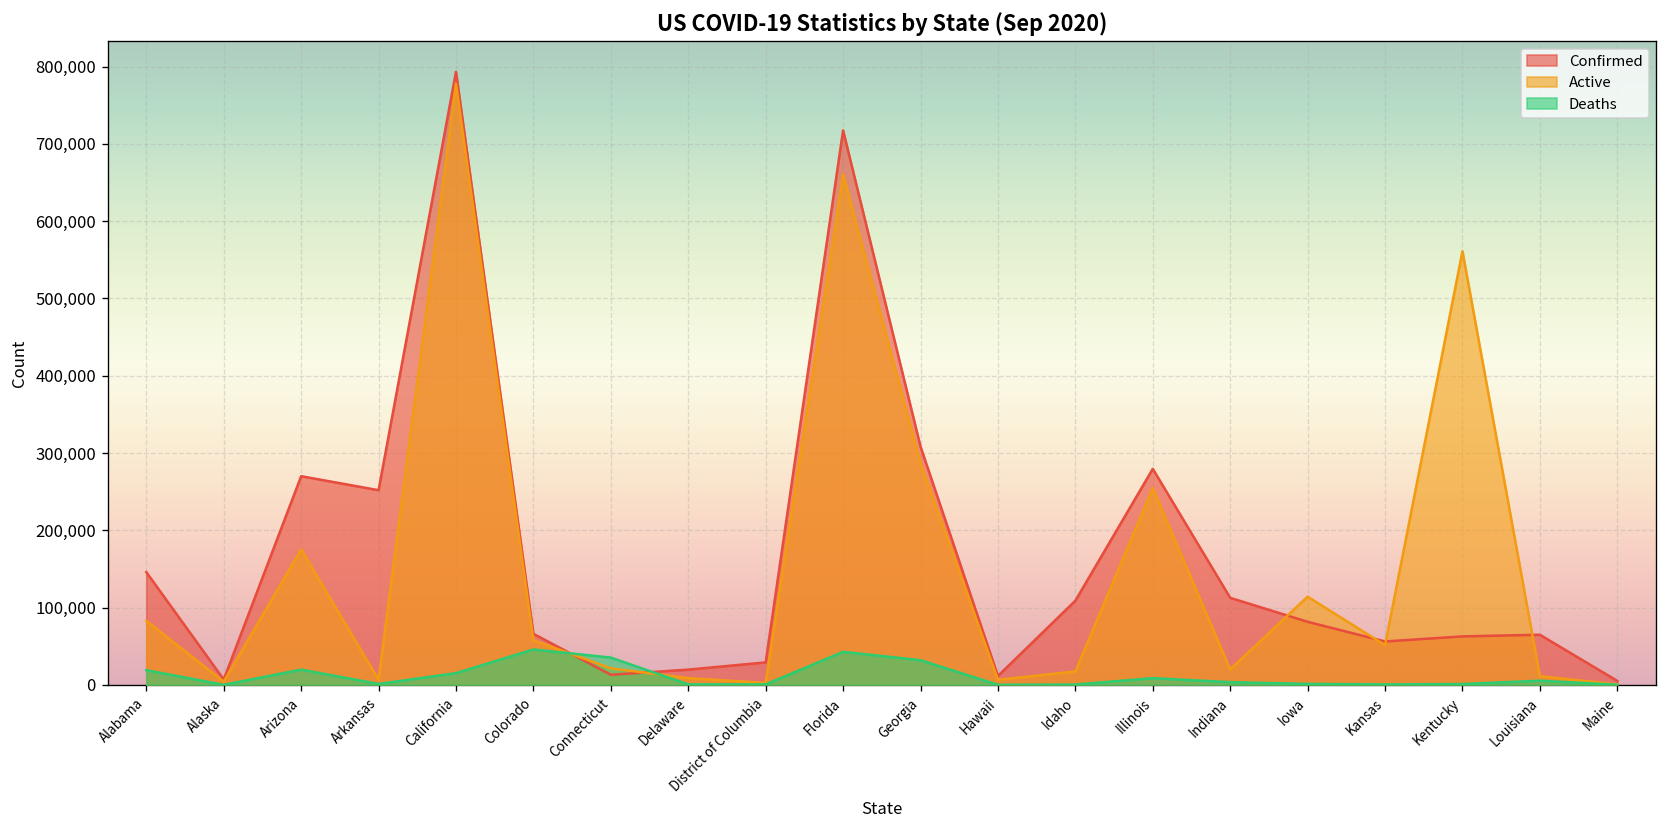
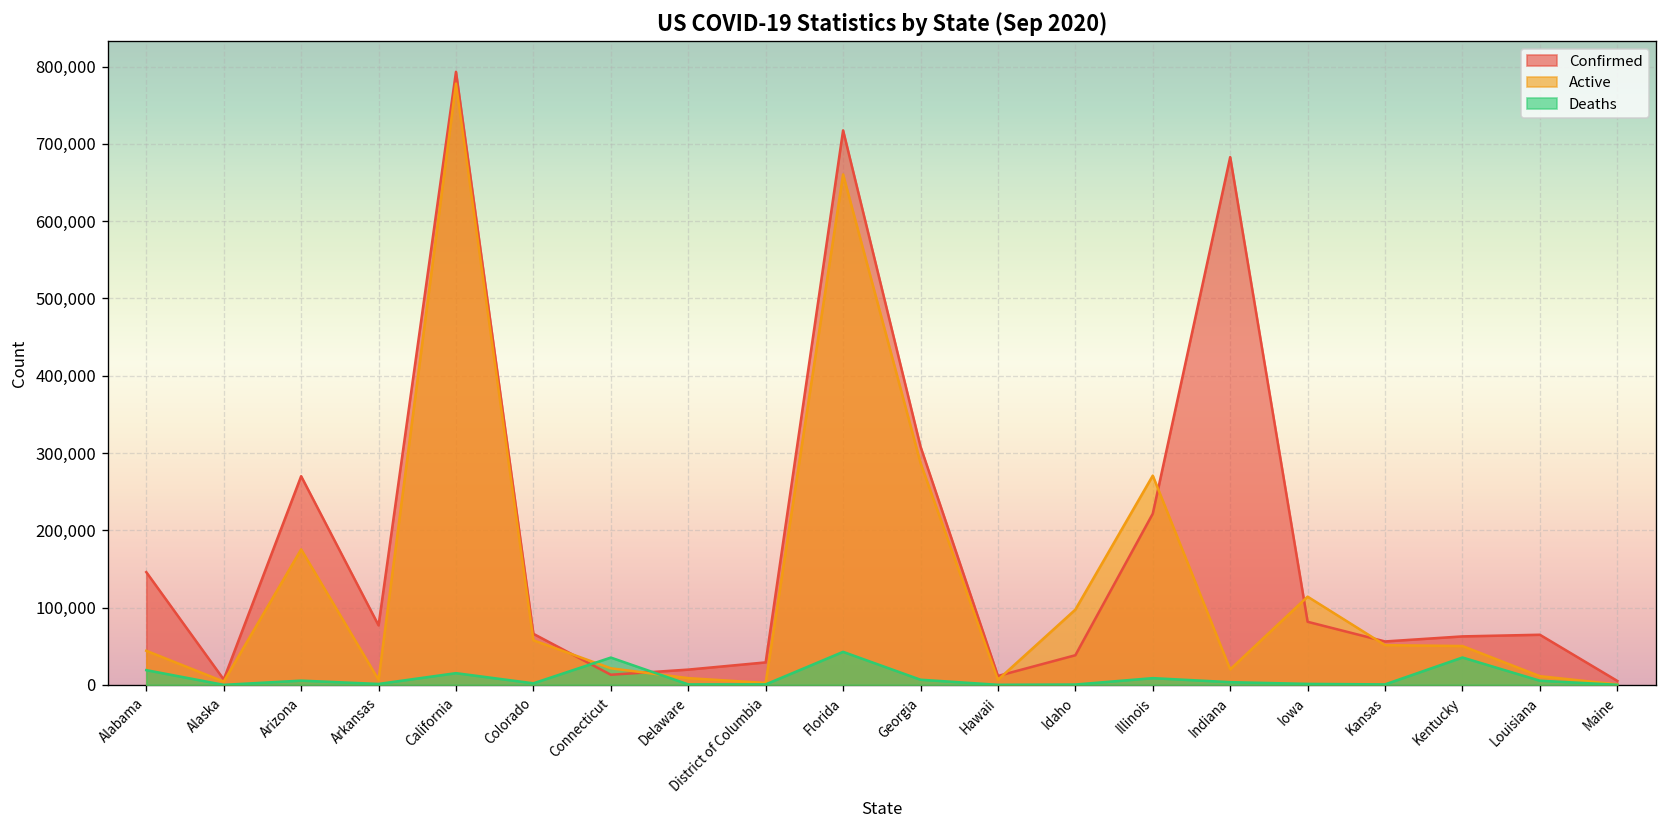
  {
    "Confirmed": {
      "Alabama": "150,000",
      "Arizona": "270,000",
-     "Arkansas": "250,000",
+     "Arkansas": "80,000",
      "California": "790,000",
      "Colorado": "70,000",
      "Connecticut": "10,000",
      "Delaware": "20,000",
      "District of Columbia": "30,000",
      "Florida": "720,000",
      "Georgia": "310,000",
      "Hawaii": "10,000",
-     "Idaho": "110,000",
-     "Illinois": "280,000",
-     "Indiana": "110,000",
+     "Idaho": "40,000",
+     "Illinois": "220,000",
+     "Indiana": "680,000",
      "Iowa": "80,000",
      "Kansas": "60,000",
      "Kentucky": "60,000",
      "Louisiana": "60,000",
      "Maine": "10,000"
    },
    "Active": {
-     "Alabama": "80,000",
+     "Alabama": "40,000",
      "Arizona": "180,000",
      "Arkansas": "10,000",
      "California": "780,000",
      "Colorado": "60,000",
      "Connecticut": "20,000",
      "Delaware": "10,000",
      "Florida": "660,000",
      "Georgia": "290,000",
      "Hawaii": "10,000",
-     "Idaho": "20,000",
-     "Illinois": "250,000",
+     "Idaho": "100,000",
+     "Illinois": "270,000",
      "Indiana": "20,000",
      "Iowa": "110,000",
      "Kansas": "50,000",
-     "Kentucky": "560,000",
+     "Kentucky": "50,000",
      "Louisiana": "10,000"
    },
    "Deaths": {
      "Alabama": "20,000",
      "Alaska": "0",
-     "Arizona": "20,000",
+     "Arizona": "10,000",
      "Arkansas": "0",
      "California": "20,000",
-     "Colorado": "50,000",
+     "Colorado": "0",
      "Connecticut": "40,000",
      "Delaware": "0",
      "Florida": "40,000",
-     "Georgia": "30,000",
+     "Georgia": "10,000",
      "Hawaii": "0",
      "Idaho": "0",
      "Illinois": "10,000",
      "Indiana": "0",
      "Iowa": "0",
      "Kansas": "0",
-     "Kentucky": "0",
+     "Kentucky": "40,000",
      "Louisiana": "10,000"
    }
  }
